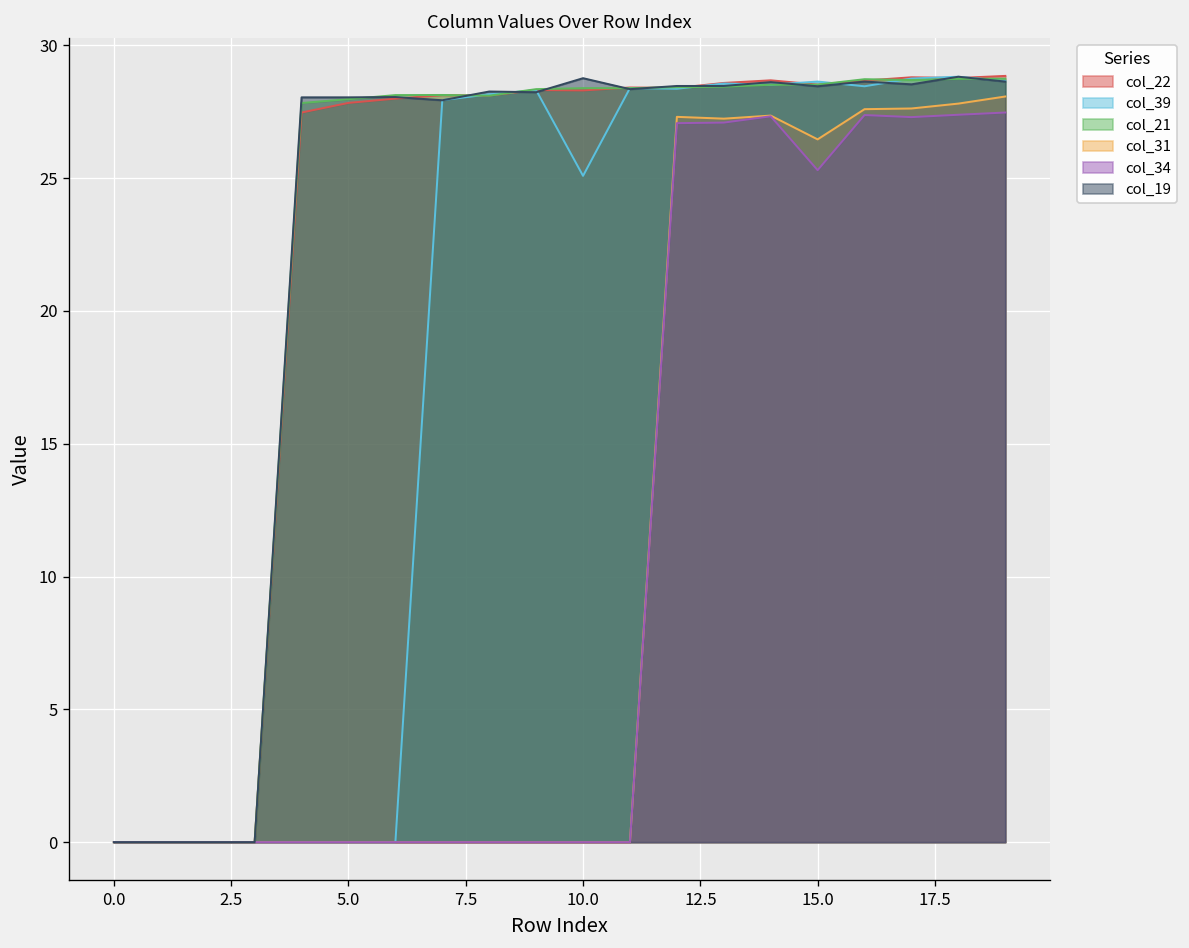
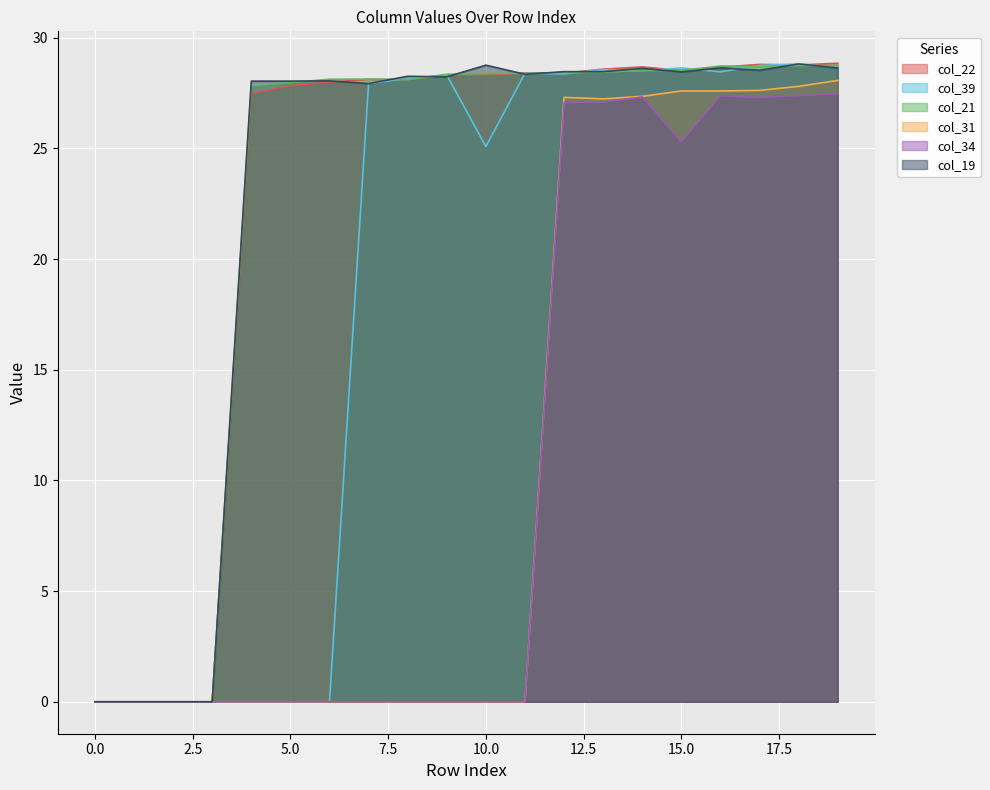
  {
    "col_22": {
      "5.0": 27.8
    },
    "col_39": {
      "10.0": 25.1
    },
    "col_31": {
-     "15.0": 26.5
+     "15.0": 27.6
    },
    "col_34": {
      "15.0": 25.3
    },
    "col_19": {
      "10.0": 28.8
    }
  }
